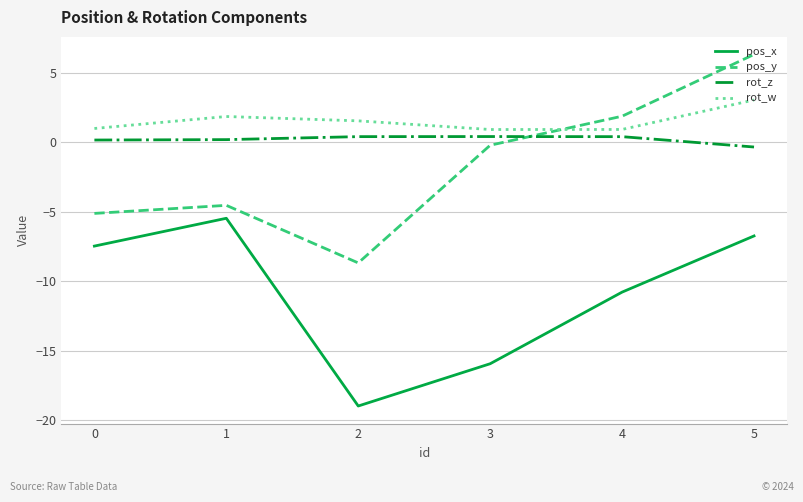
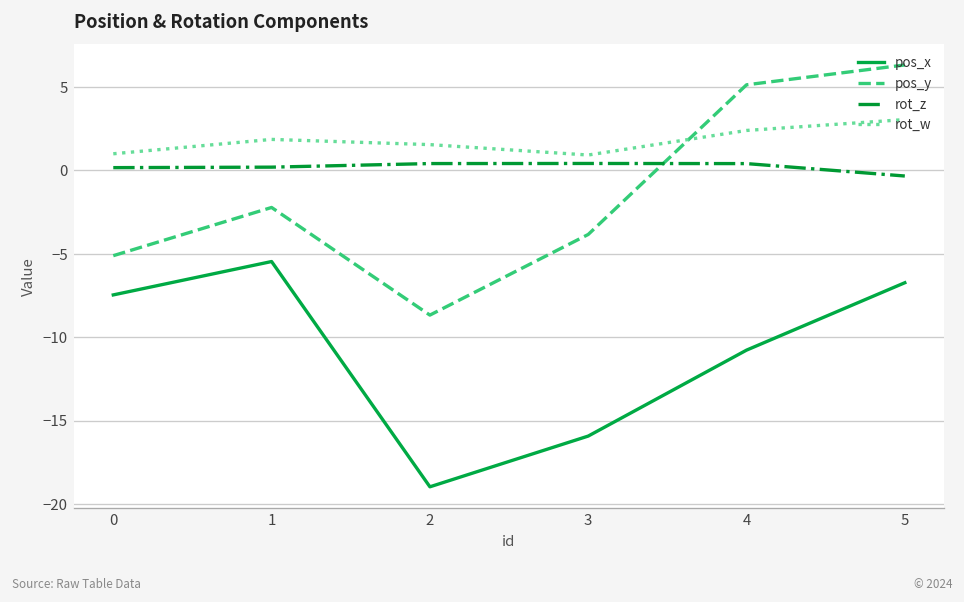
  {
    "pos_y": {
      "0": -5.1,
-     "1": -4.5,
+     "1": -2.2,
      "2": -8.7,
-     "3": -0.2,
-     "4": 1.9,
+     "3": -3.8,
+     "4": 5.1,
      "5": 6.3
    },
    "rot_w": {
      "0": 1.0,
      "1": 1.8,
      "2": 1.5,
      "3": 0.9,
-     "4": 0.9,
+     "4": 2.4,
      "5": 3.0
    }
  }
